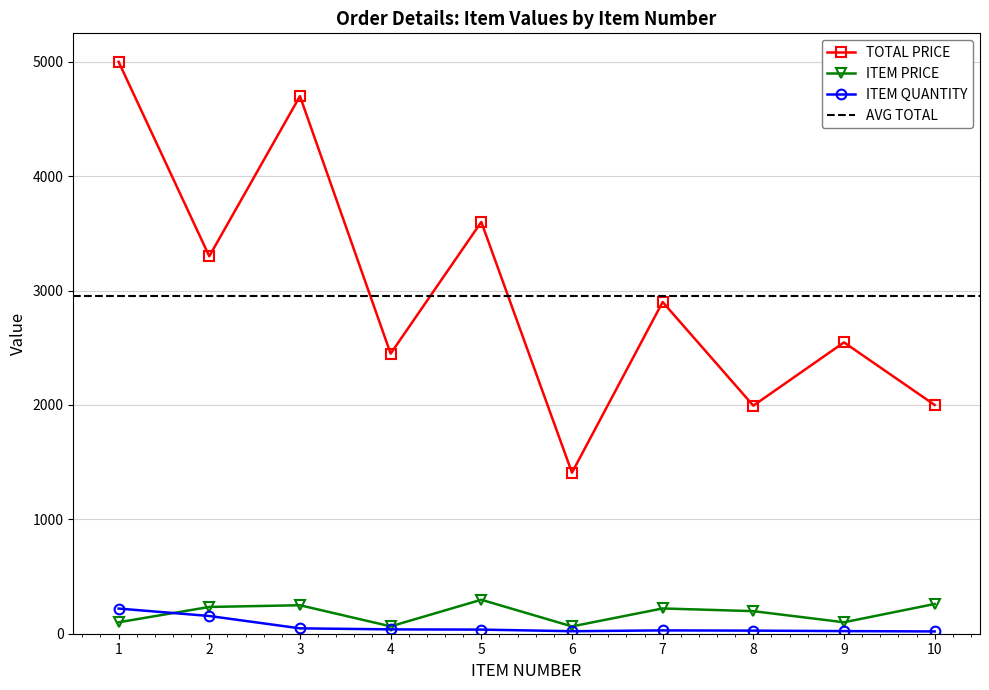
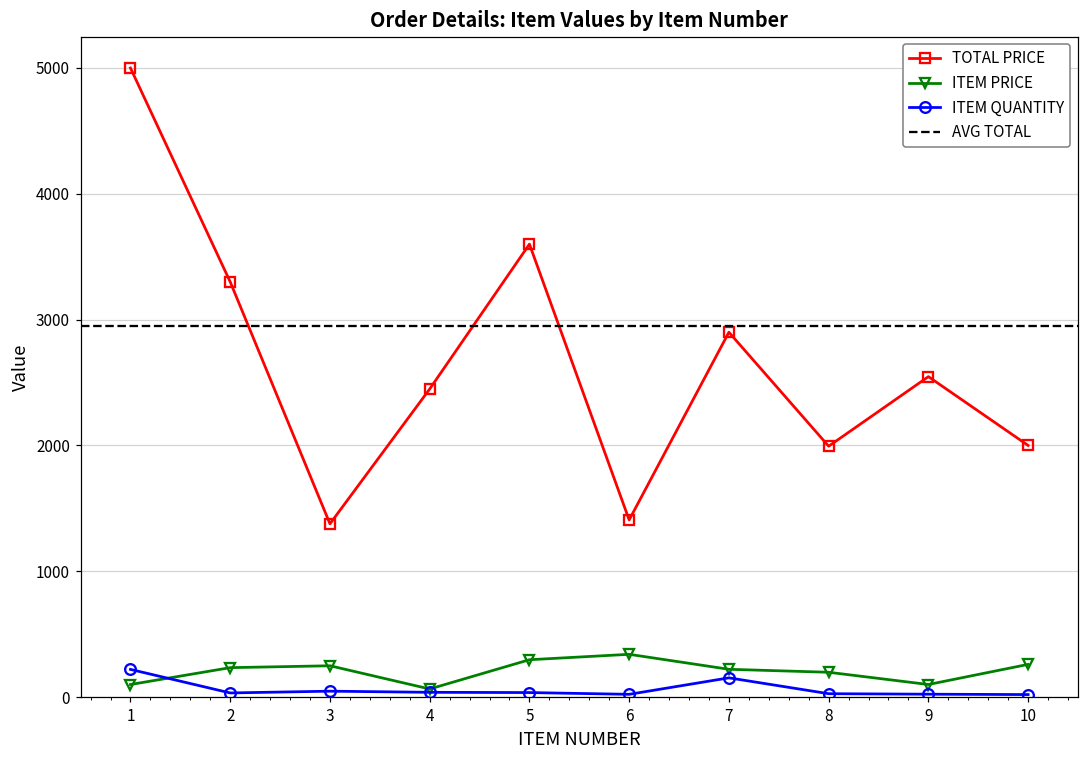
  {
    "TOTAL PRICE": {
      "1": 5000,
      "2": 3300,
-     "3": 4700,
+     "3": 1380,
      "4": 2450,
      "5": 3600,
      "6": 1410,
      "7": 2900,
      "8": 1990,
      "9": 2550,
      "10": 2000
    },
    "ITEM PRICE": {
      "1": 100,
      "2": 230,
      "3": 250,
      "4": 60,
      "5": 300,
-     "6": 60,
+     "6": 340,
      "7": 220,
      "8": 200,
      "9": 100,
      "10": 260
    },
    "ITEM QUANTITY": {
      "1": 220,
-     "2": 160,
+     "2": 30,
      "3": 50,
      "4": 40,
      "5": 40,
      "6": 20,
-     "7": 30,
+     "7": 150,
      "8": 30,
      "9": 20,
      "10": 20
    }
  }
